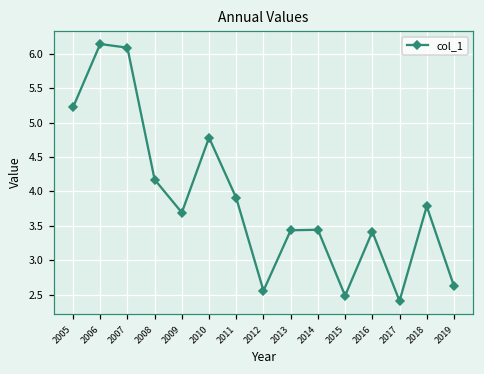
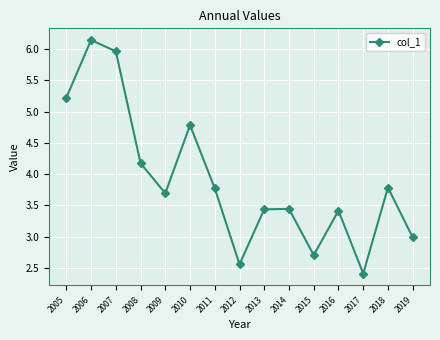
  {
    "2005": 5.2,
    "2006": 6.1,
-   "2007": 6.1,
+   "2007": 6.0,
    "2008": 4.2,
    "2009": 3.7,
    "2010": 4.8,
-   "2011": 3.9,
+   "2011": 3.8,
    "2012": 2.6,
    "2013": 3.4,
    "2014": 3.4,
-   "2015": 2.5,
+   "2015": 2.7,
    "2016": 3.4,
    "2017": 2.4,
    "2018": 3.8,
-   "2019": 2.6
+   "2019": 3.0
  }
